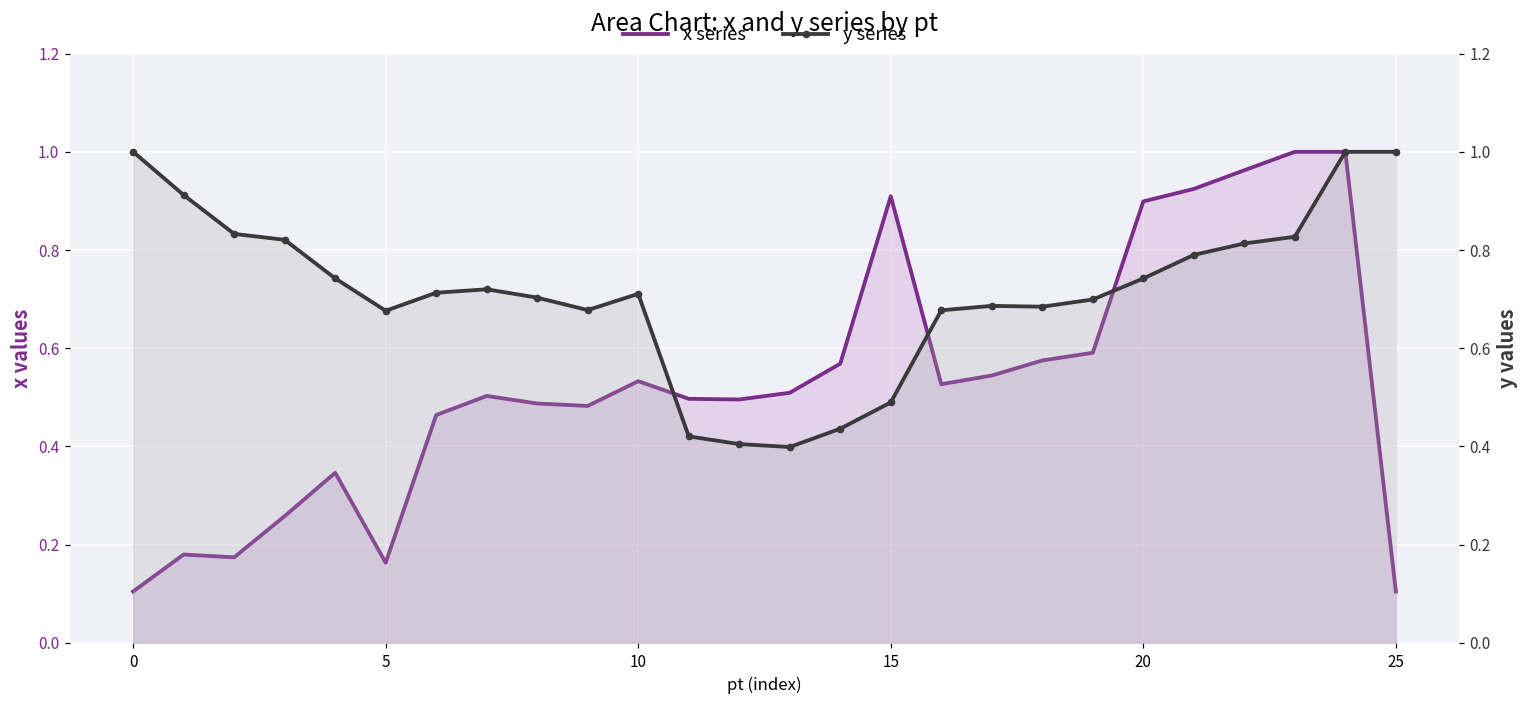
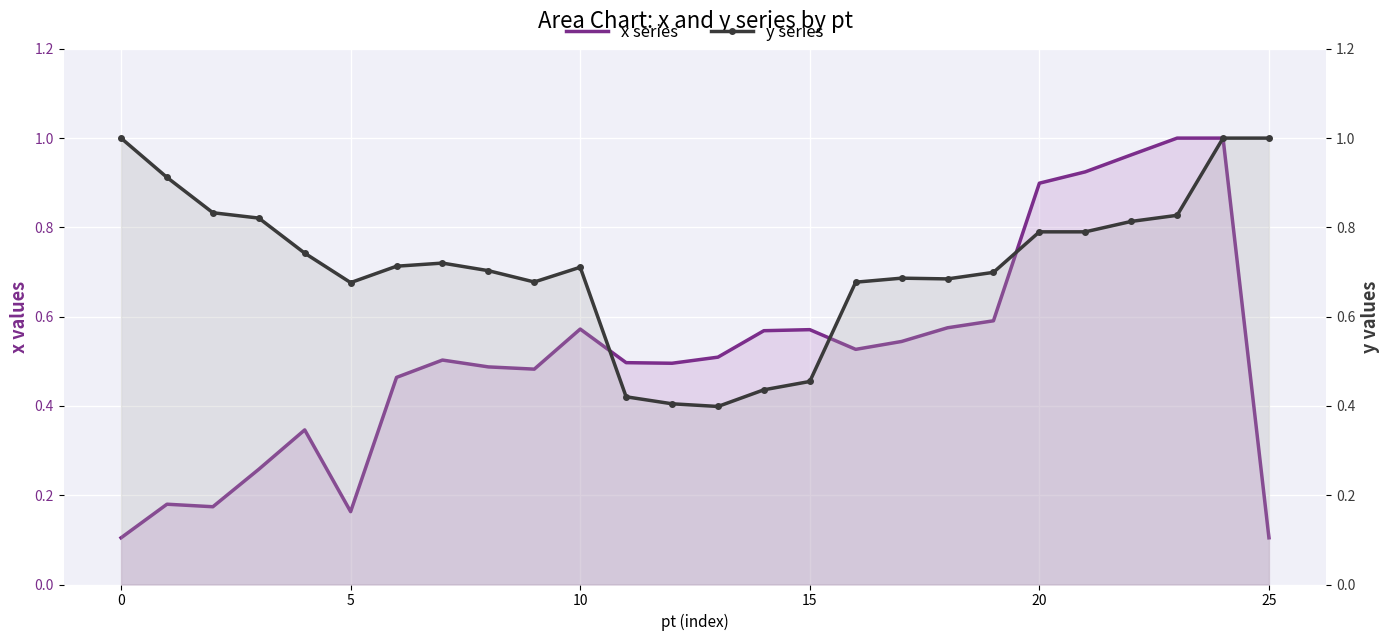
  {
    "x series": {
      "0": 0.10,
      "5": 0.16,
-     "10": 0.53,
-     "15": 0.91,
+     "10": 0.57,
+     "15": 0.57,
      "20": 0.90,
      "25": 0.10
    },
    "y series": {
      "0": 1.00,
      "5": 0.68,
      "10": 0.71,
-     "15": 0.49,
-     "20": 0.74,
+     "15": 0.45,
+     "20": 0.79,
      "25": 1.00
    }
  }
